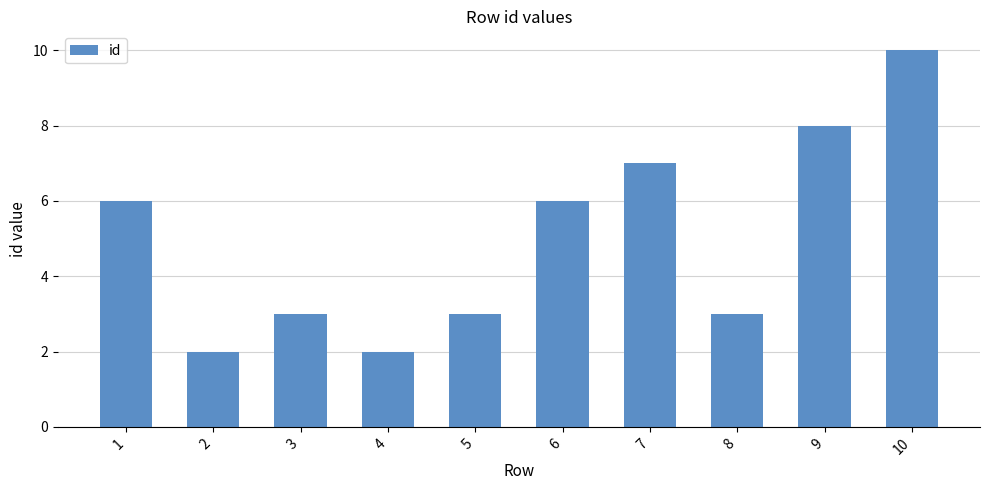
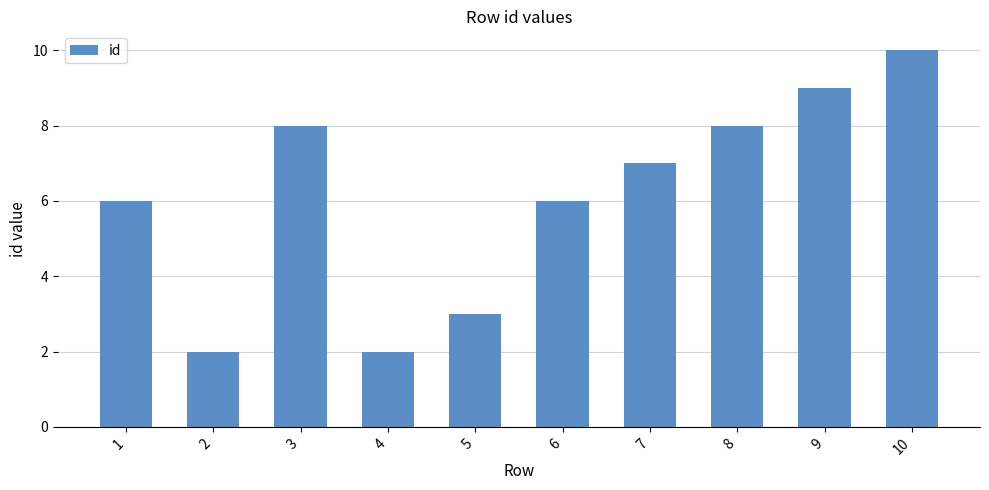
  {
    "1": 6,
    "2": 2,
-   "3": 3,
+   "3": 8,
    "4": 2,
    "5": 3,
    "6": 6,
    "7": 7,
-   "8": 3,
-   "9": 8,
+   "8": 8,
+   "9": 9,
    "10": 10
  }
